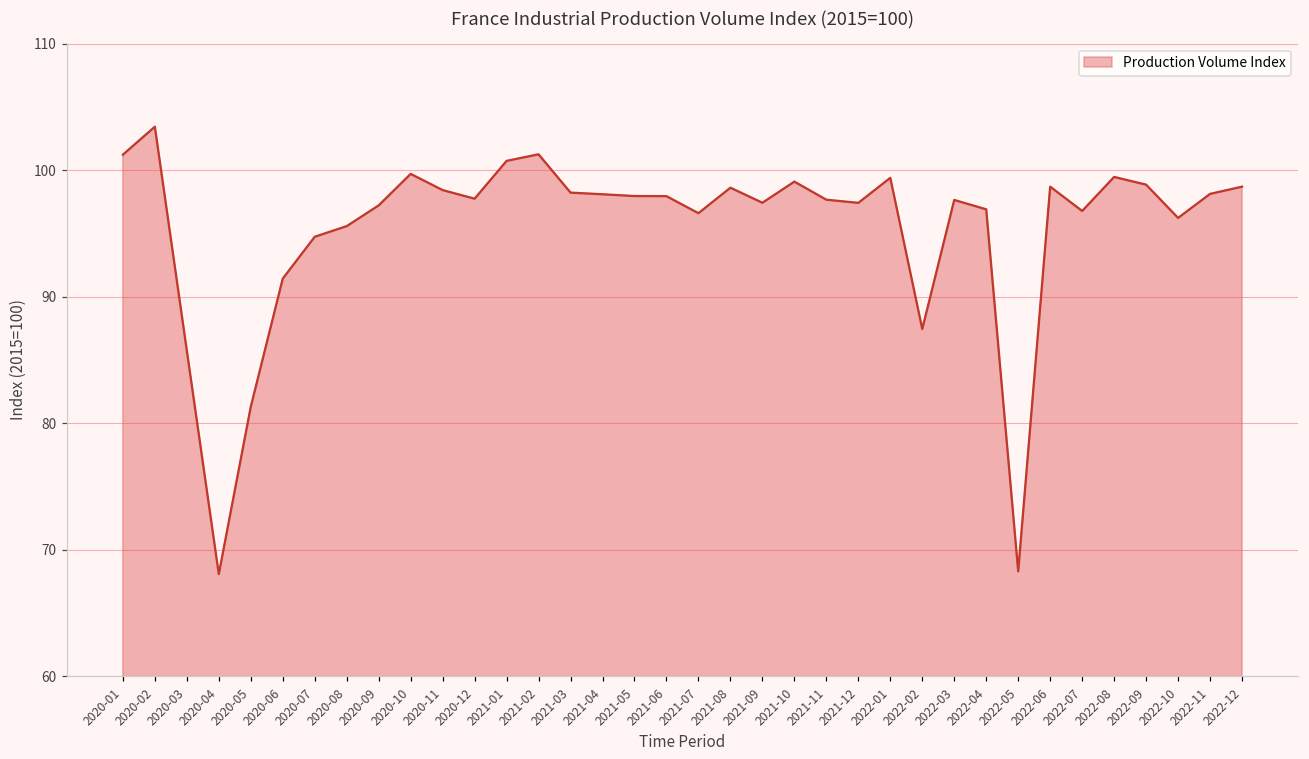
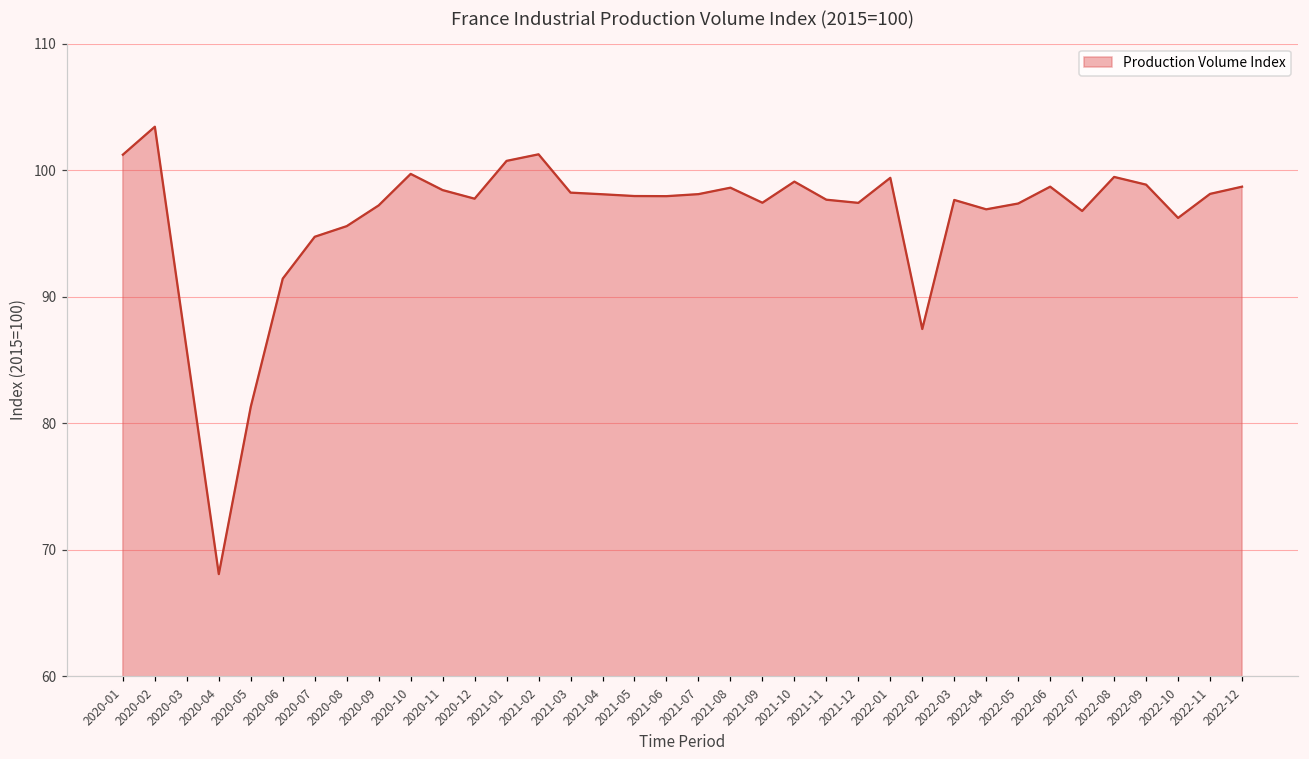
  {
    "2020-01": 101.2,
    "2020-02": 103.4,
    "2020-03": 85.7,
    "2020-04": 68.1,
    "2020-05": 81.3,
    "2020-06": 91.4,
    "2020-07": 94.7,
    "2020-08": 95.6,
    "2020-09": 97.2,
    "2020-10": 99.7,
    "2020-11": 98.4,
    "2020-12": 97.7,
    "2021-01": 100.7,
    "2021-02": 101.2,
    "2021-03": 98.2,
    "2021-04": 98.1,
    "2021-05": 97.9,
    "2021-06": 97.9,
-   "2021-07": 96.6,
+   "2021-07": 98.1,
    "2021-08": 98.6,
    "2021-09": 97.4,
    "2021-10": 99.1,
    "2021-11": 97.7,
    "2021-12": 97.4,
    "2022-01": 99.4,
    "2022-02": 87.4,
    "2022-03": 97.6,
    "2022-04": 96.9,
-   "2022-05": 68.3,
+   "2022-05": 97.4,
    "2022-06": 98.7,
    "2022-07": 96.8,
    "2022-08": 99.5,
    "2022-09": 98.8,
    "2022-10": 96.2,
    "2022-11": 98.1,
    "2022-12": 98.7
  }
